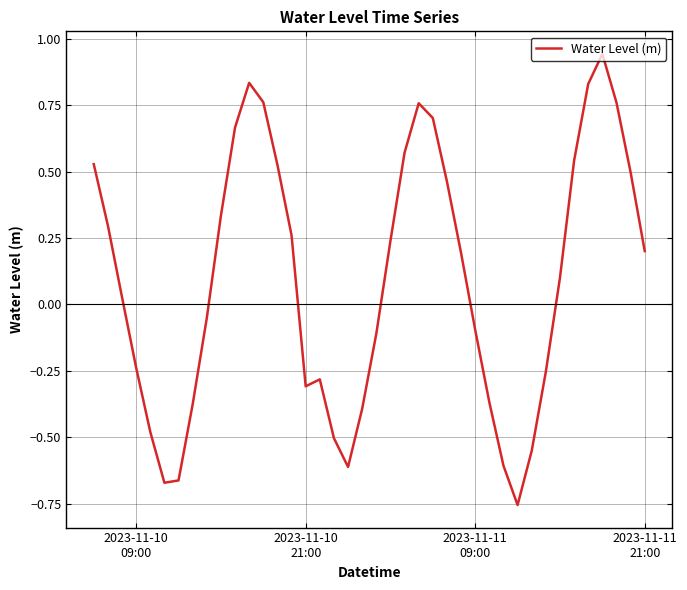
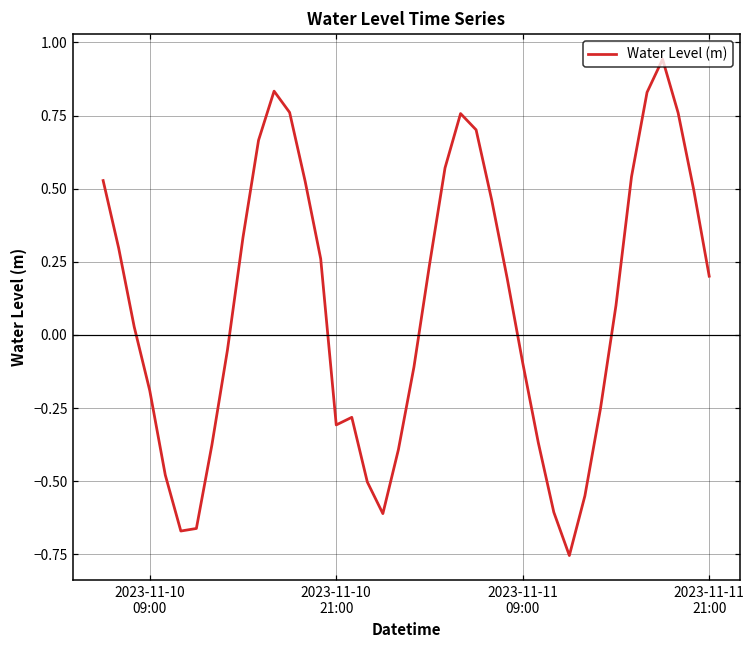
  {
-   "2023-11-10 09:00": -0.24,
+   "2023-11-10 09:00": -0.19,
    "2023-11-10 21:00": -0.31,
    "2023-11-11 09:00": -0.10,
    "2023-11-11 21:00": 0.20
  }
